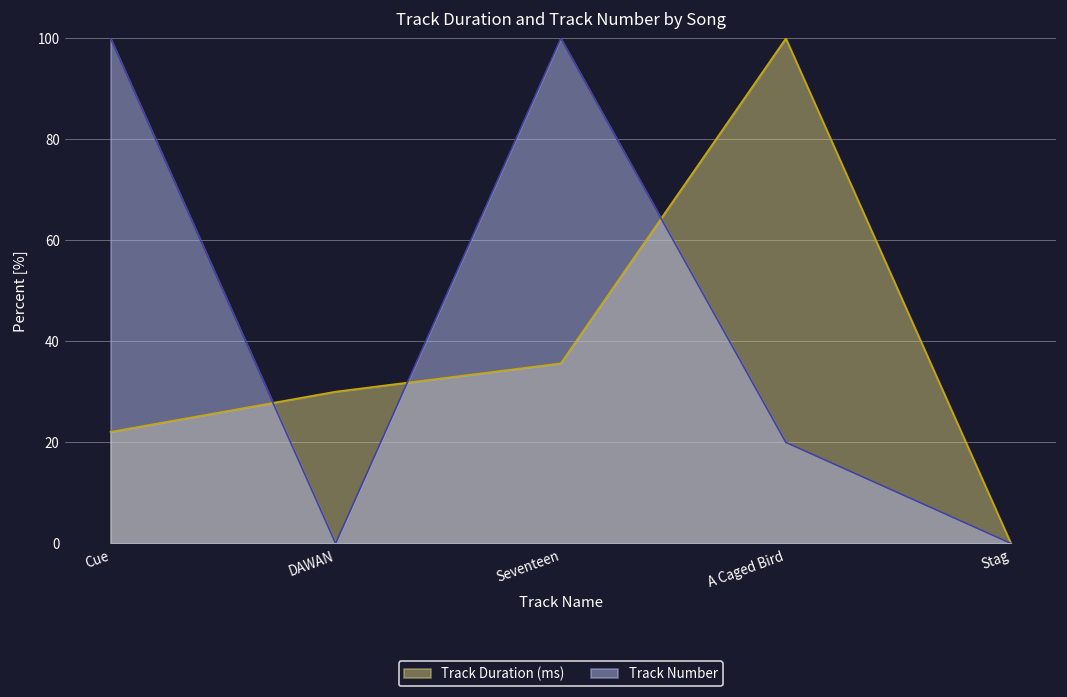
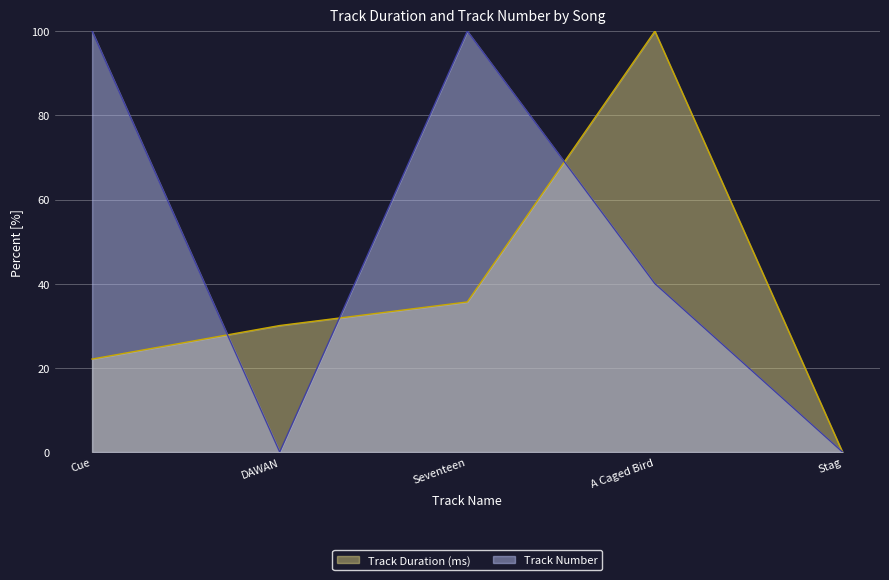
  {
    "Track Duration (ms)": {
      "Cue": 22,
      "DAWAN": 30,
      "Seventeen": 36,
      "A Caged Bird": 100
    },
    "Track Number": {
      "Cue": 100,
      "DAWAN": 0,
      "Seventeen": 100,
-     "A Caged Bird": 20
+     "A Caged Bird": 40
    }
  }
